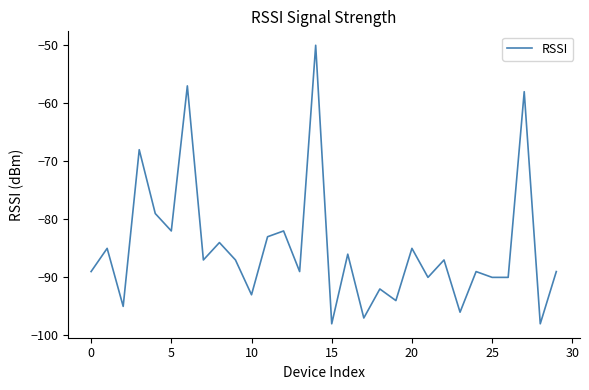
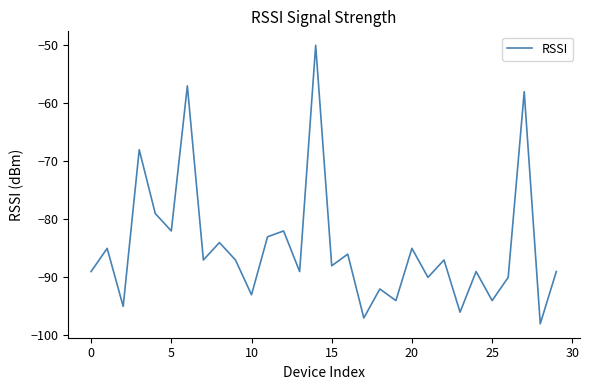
  {
    "0": -89,
    "5": -82,
    "10": -93,
-   "15": -98,
+   "15": -88,
    "20": -85,
-   "25": -90
+   "25": -94
  }
